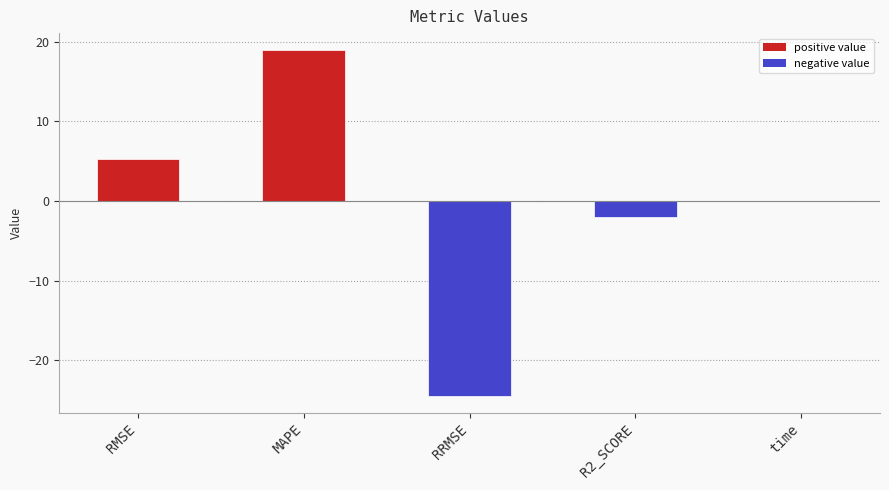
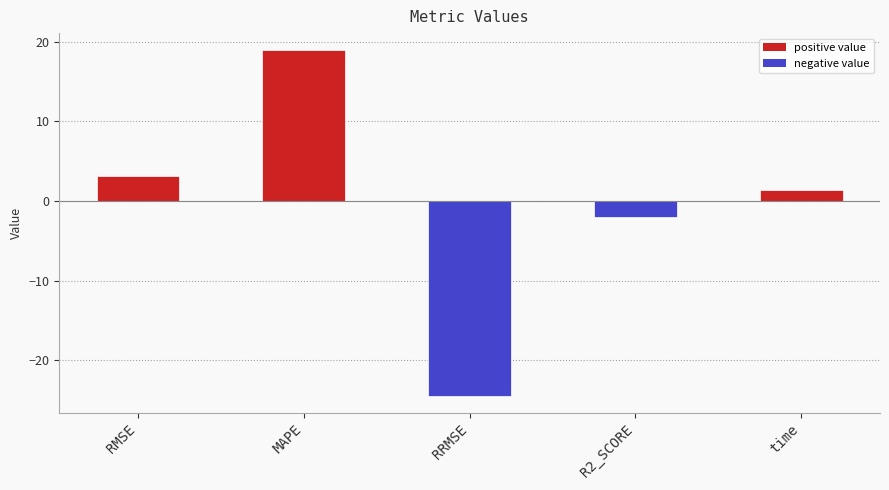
  {
-   "RMSE": 5,
+   "RMSE": 3,
    "MAPE": 19,
    "RRMSE": -24,
    "R2_SCORE": -2,
-   "time": 0
+   "time": 1
  }
